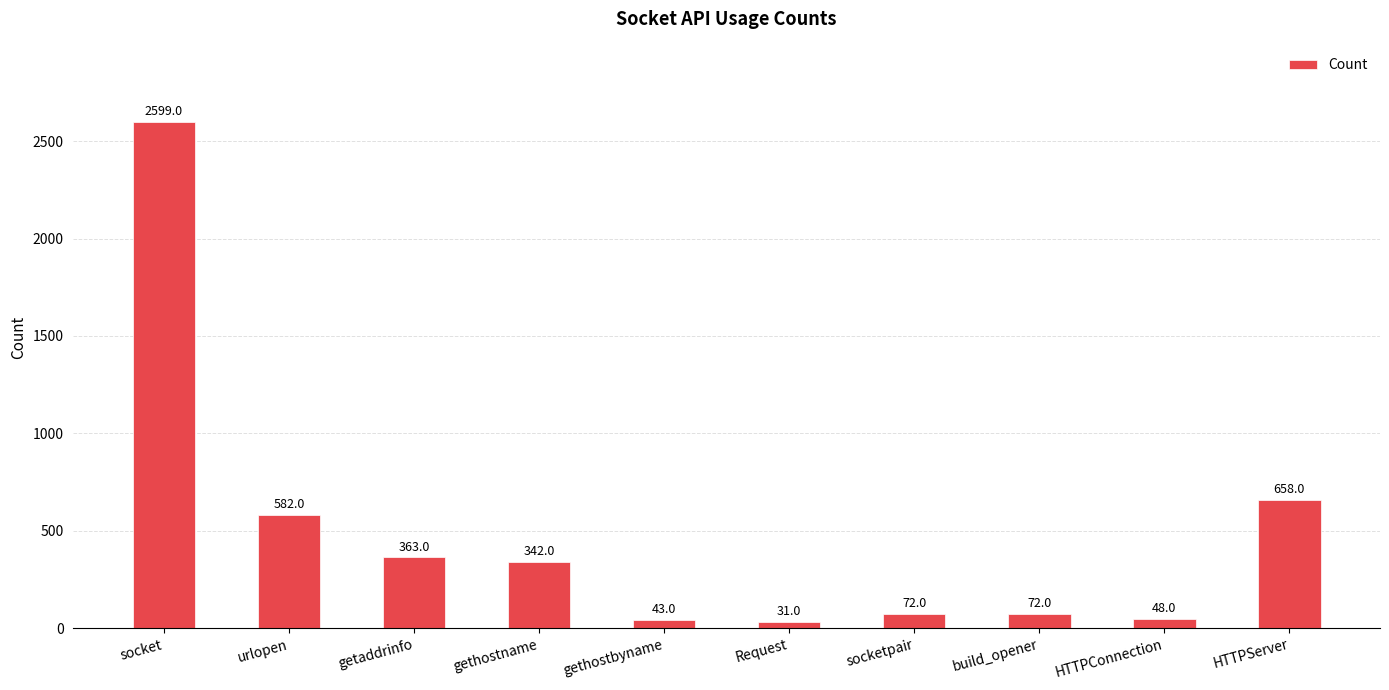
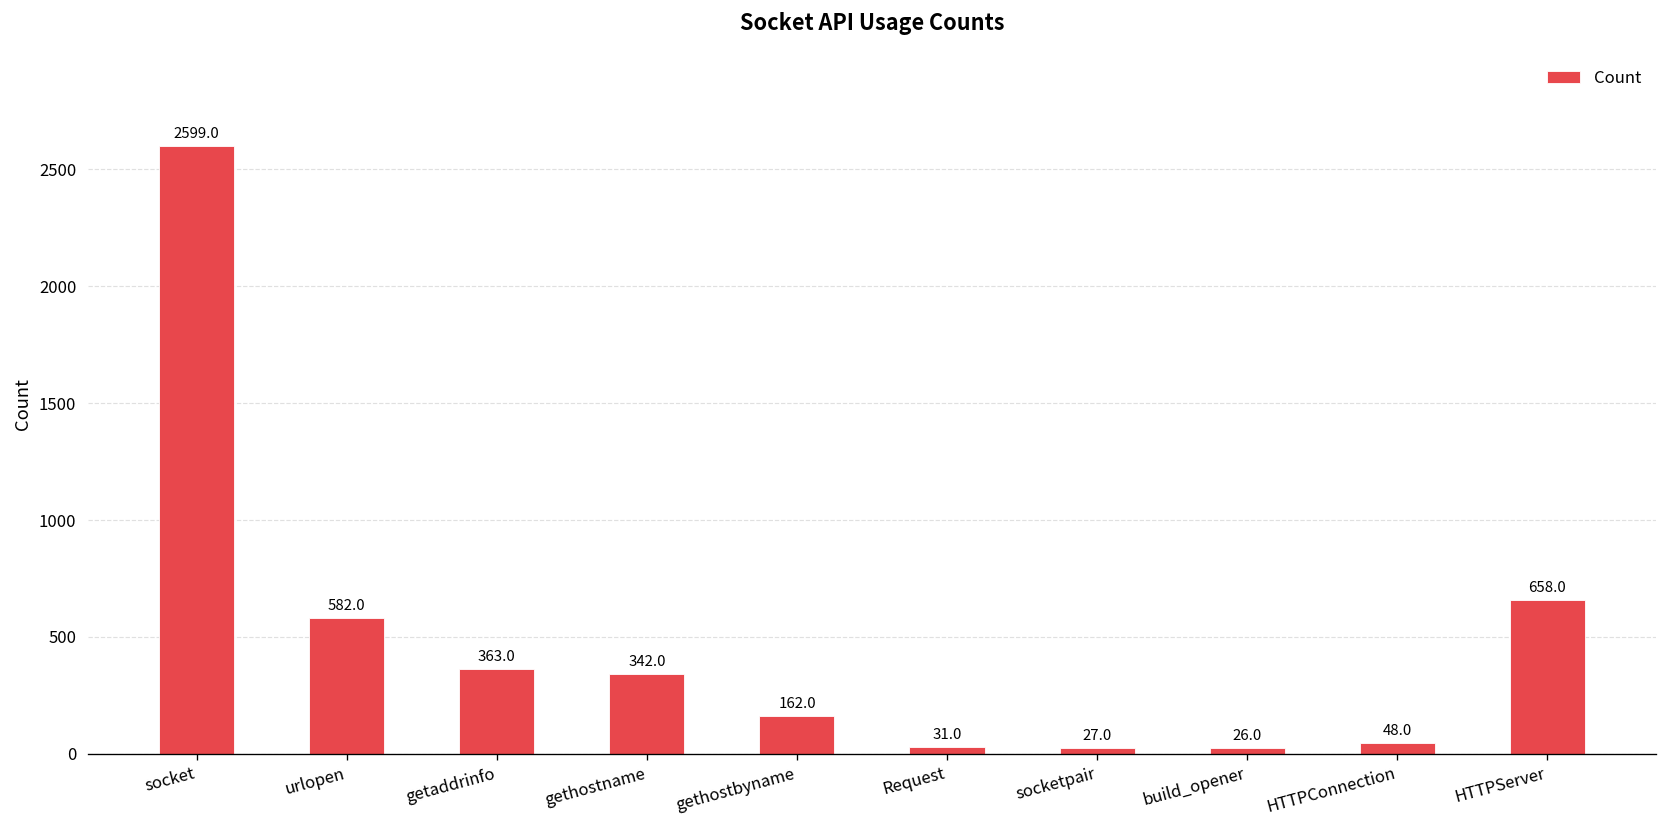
  {
    "socket": 2599.0,
    "urlopen": 582.0,
    "getaddrinfo": 363.0,
    "gethostname": 342.0,
-   "gethostbyname": 43.0,
+   "gethostbyname": 162.0,
    "Request": 31.0,
-   "socketpair": 72.0,
-   "build_opener": 72.0,
+   "socketpair": 27.0,
+   "build_opener": 26.0,
    "HTTPConnection": 48.0,
    "HTTPServer": 658.0
  }
